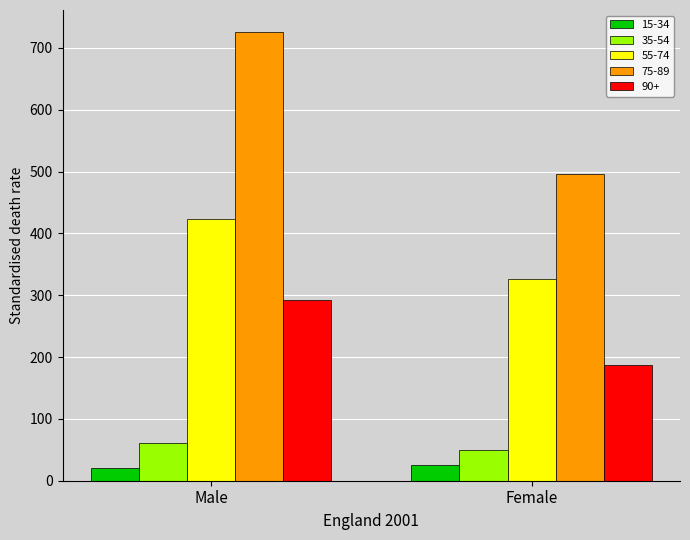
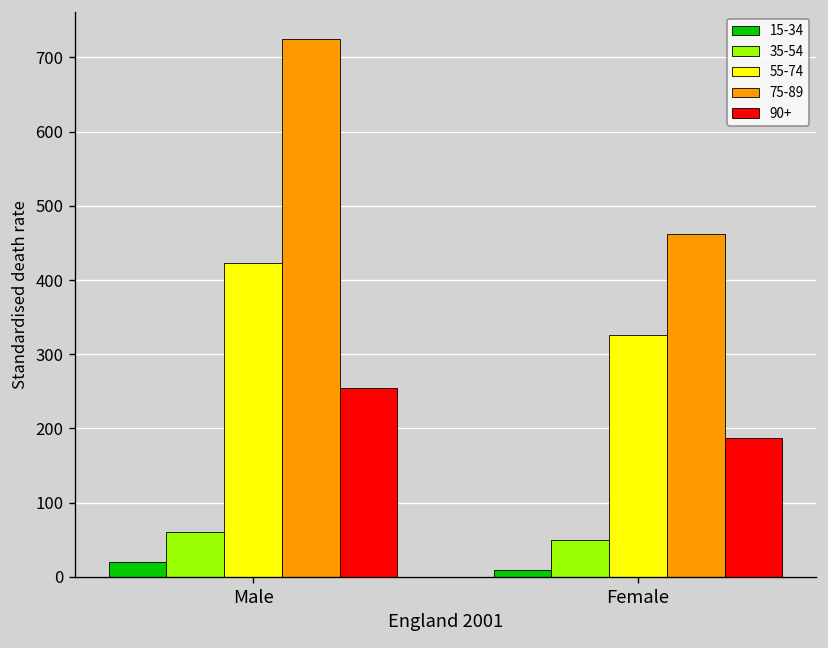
  {
    "15-34": {
      "Male": 20,
-     "Female": 30
+     "Female": 10
    },
    "35-54": {
      "Male": 60,
      "Female": 50
    },
    "55-74": {
      "Male": 420,
      "Female": 330
    },
    "75-89": {
      "Male": 730,
-     "Female": 500
+     "Female": 460
    },
    "90+": {
-     "Male": 290,
+     "Male": 250,
      "Female": 190
    }
  }
